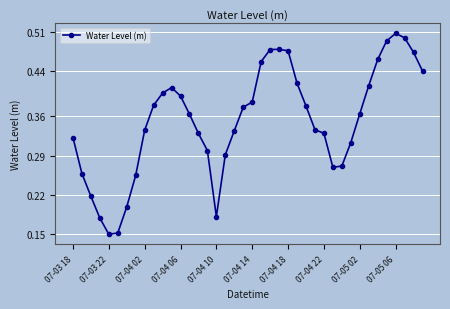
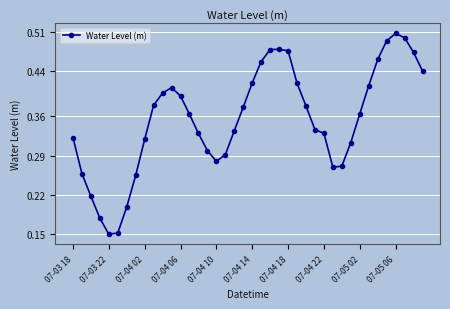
  {
    "07-03 18": 0.32,
    "07-03 22": 0.15,
-   "07-04 02": 0.33,
+   "07-04 02": 0.32,
    "07-04 06": 0.40,
-   "07-04 10": 0.18,
-   "07-04 14": 0.39,
+   "07-04 10": 0.28,
+   "07-04 14": 0.42,
    "07-04 18": 0.48,
    "07-04 22": 0.33,
    "07-05 02": 0.36,
    "07-05 06": 0.51
  }
